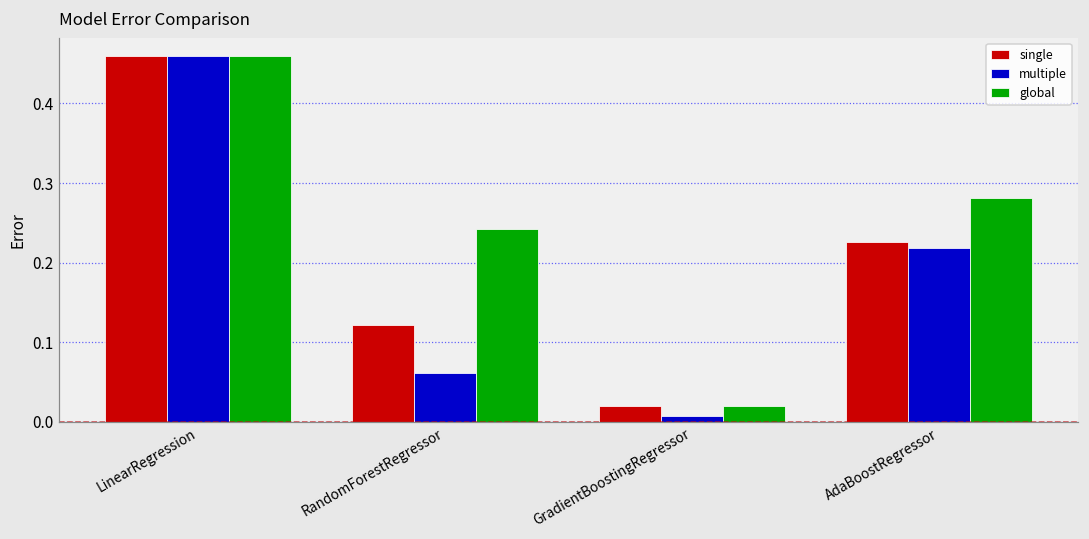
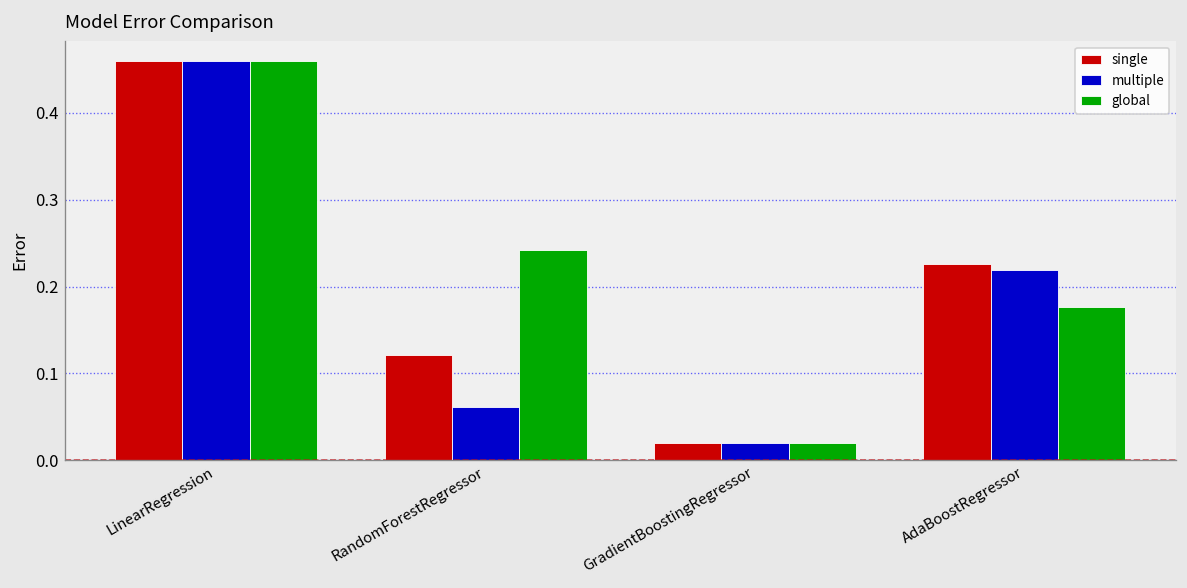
  {
    "single": {
      "LinearRegression": 0.46,
      "RandomForestRegressor": 0.12,
      "GradientBoostingRegressor": 0.02,
      "AdaBoostRegressor": 0.23
    },
    "multiple": {
      "LinearRegression": 0.46,
      "RandomForestRegressor": 0.06,
-     "GradientBoostingRegressor": 0.01,
+     "GradientBoostingRegressor": 0.02,
      "AdaBoostRegressor": 0.22
    },
    "global": {
      "LinearRegression": 0.46,
      "RandomForestRegressor": 0.24,
      "GradientBoostingRegressor": 0.02,
-     "AdaBoostRegressor": 0.28
+     "AdaBoostRegressor": 0.18
    }
  }
